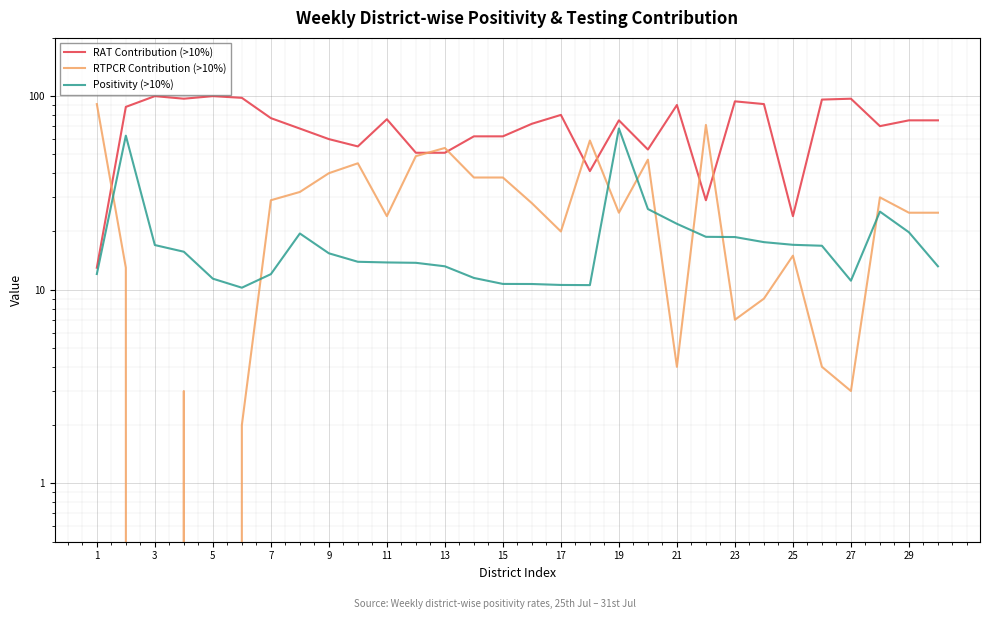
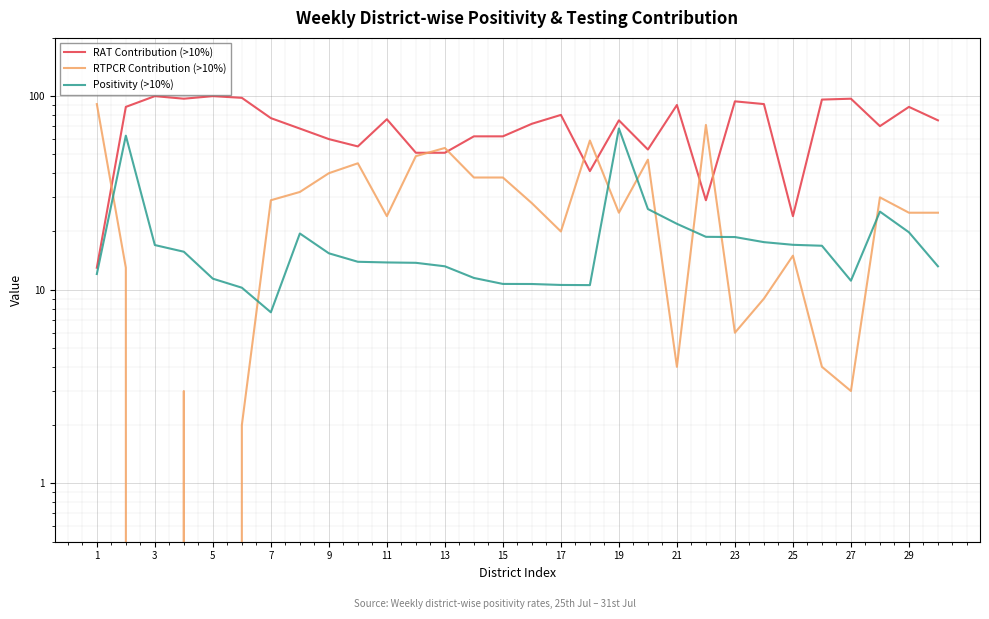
  {
    "RAT Contribution (>10%)": {
      "1": 13,
      "3": 100,
      "5": 100,
      "7": 77,
      "9": 60,
      "11": 76,
      "13": 51,
      "15": 62,
      "17": 80,
      "19": 75,
      "21": 90,
      "23": 90,
      "25": 24,
      "27": 100,
-     "29": 75
+     "29": 90
    },
    "RTPCR Contribution (>10%)": {
      "1": 90,
      "7": 29,
      "9": 40,
      "11": 24,
      "13": 54,
      "15": 38,
      "17": 20,
      "19": 25,
      "21": 4,
-     "23": 7,
+     "23": 6,
      "25": 15,
      "27": 3,
      "29": 25
    },
    "Positivity (>10%)": {
      "1": 12,
      "3": 17,
      "5": 11,
-     "7": 12,
+     "7": 7.7,
      "9": 15,
      "11": 14,
      "13": 13,
      "15": 11,
      "17": 11,
      "19": 68,
      "21": 22,
      "23": 19,
      "25": 17,
      "27": 11,
      "29": 20
    }
  }
